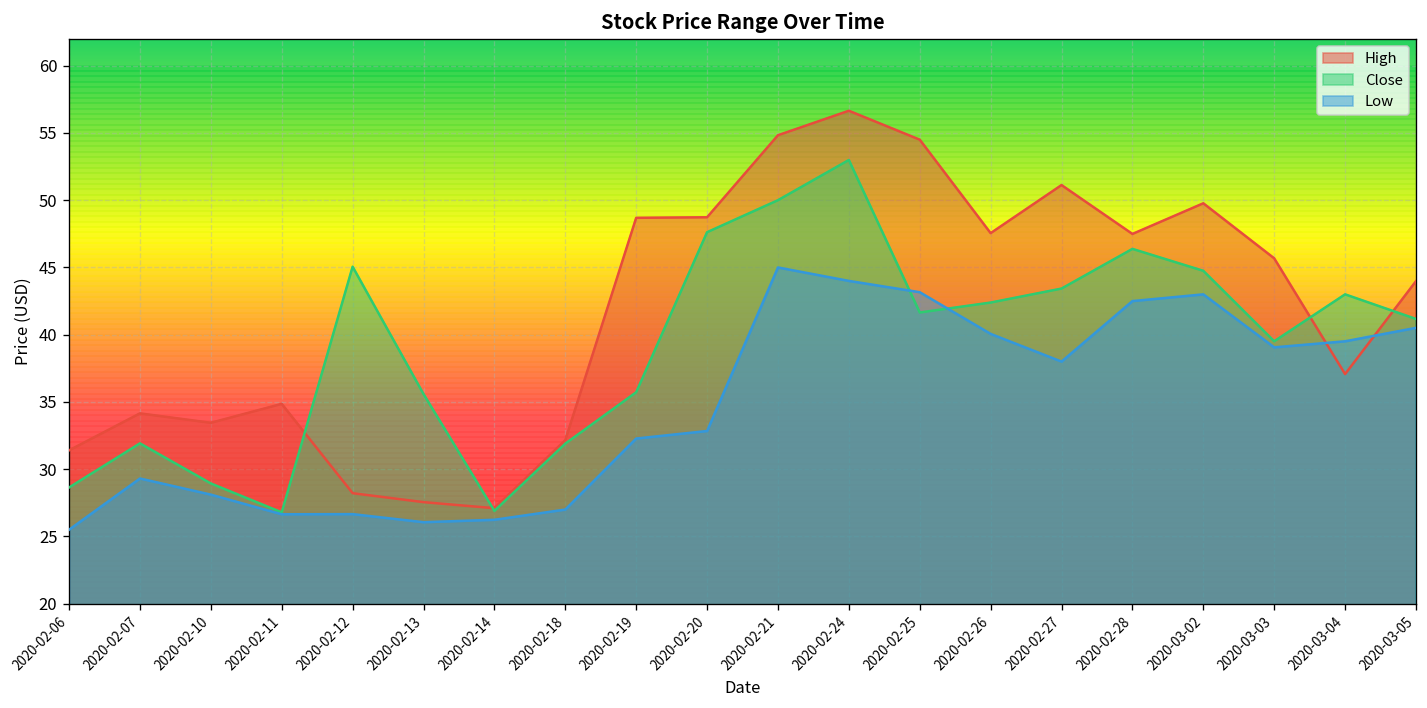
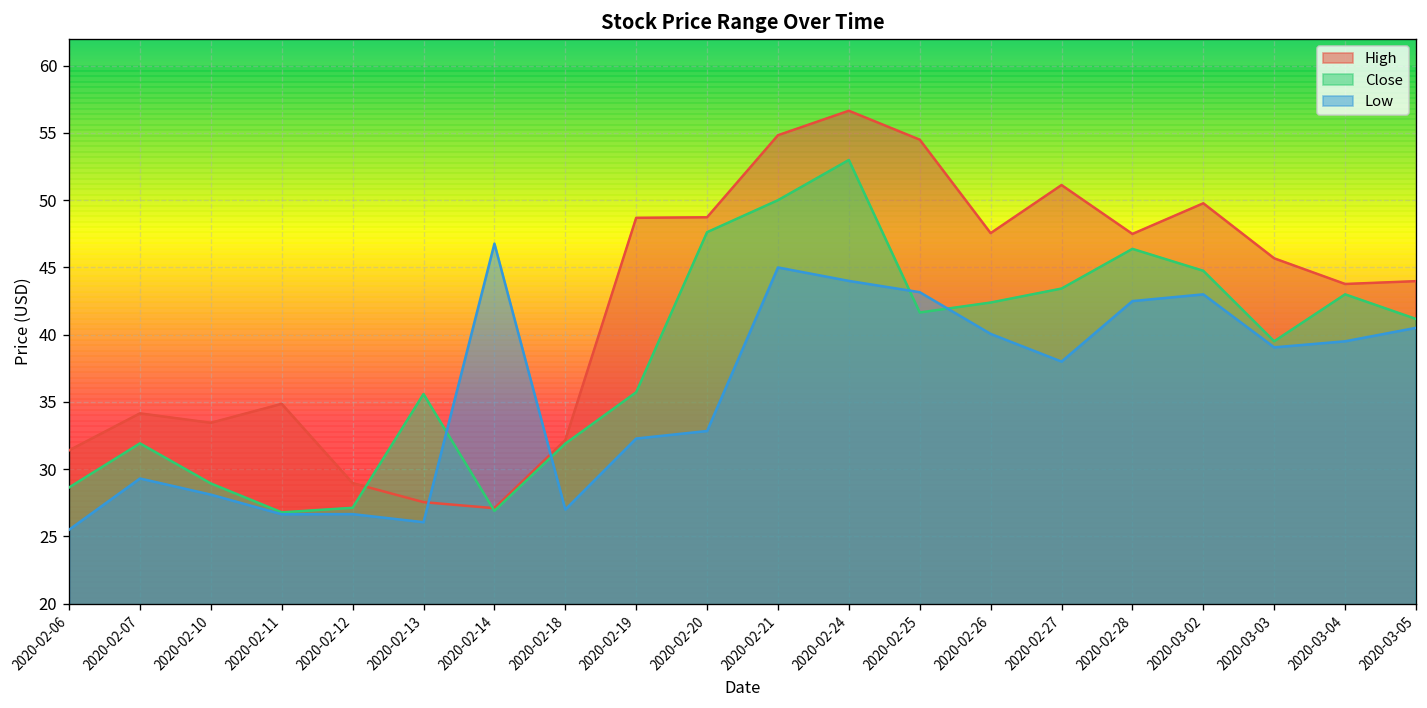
  {
    "High": {
      "2020-02-06": 31.4,
      "2020-02-07": 34.2,
      "2020-02-10": 33.5,
      "2020-02-11": 34.9,
-     "2020-02-12": 28.2,
+     "2020-02-12": 29.0,
      "2020-02-13": 27.5,
      "2020-02-18": 32.2,
      "2020-02-19": 48.7,
      "2020-02-20": 48.7,
      "2020-02-21": 54.8,
      "2020-02-24": 56.7,
      "2020-02-25": 54.5,
      "2020-02-26": 47.5,
      "2020-02-27": 51.1,
      "2020-02-28": 47.5,
      "2020-03-02": 49.8,
      "2020-03-03": 45.7,
-     "2020-03-04": 37.1,
+     "2020-03-04": 43.8,
      "2020-03-05": 44.0
    },
    "Close": {
      "2020-02-06": 28.6,
      "2020-02-07": 31.9,
      "2020-02-10": 28.9,
-     "2020-02-12": 45.1,
+     "2020-02-12": 27.1,
      "2020-02-13": 35.6,
      "2020-02-18": 31.9,
      "2020-02-19": 35.7,
      "2020-02-20": 47.6,
      "2020-02-21": 50.0,
      "2020-02-24": 53.0,
      "2020-02-25": 41.6,
      "2020-02-26": 42.4,
      "2020-02-27": 43.4,
      "2020-02-28": 46.4,
      "2020-03-02": 44.8,
      "2020-03-03": 39.5,
      "2020-03-04": 43.0,
      "2020-03-05": 41.2
    },
    "Low": {
      "2020-02-06": 25.5,
      "2020-02-07": 29.3,
      "2020-02-10": 28.1,
      "2020-02-12": 26.7,
      "2020-02-13": 26.1,
-     "2020-02-14": 26.2,
+     "2020-02-14": 46.8,
      "2020-02-18": 27.0,
      "2020-02-19": 32.3,
      "2020-02-20": 32.8,
      "2020-02-21": 45.0,
      "2020-02-24": 44.0,
      "2020-02-25": 43.2,
      "2020-02-26": 40.1,
      "2020-02-27": 38.0,
      "2020-02-28": 42.5,
      "2020-03-02": 43.0,
      "2020-03-03": 39.1,
      "2020-03-04": 39.5,
      "2020-03-05": 40.5
    }
  }
